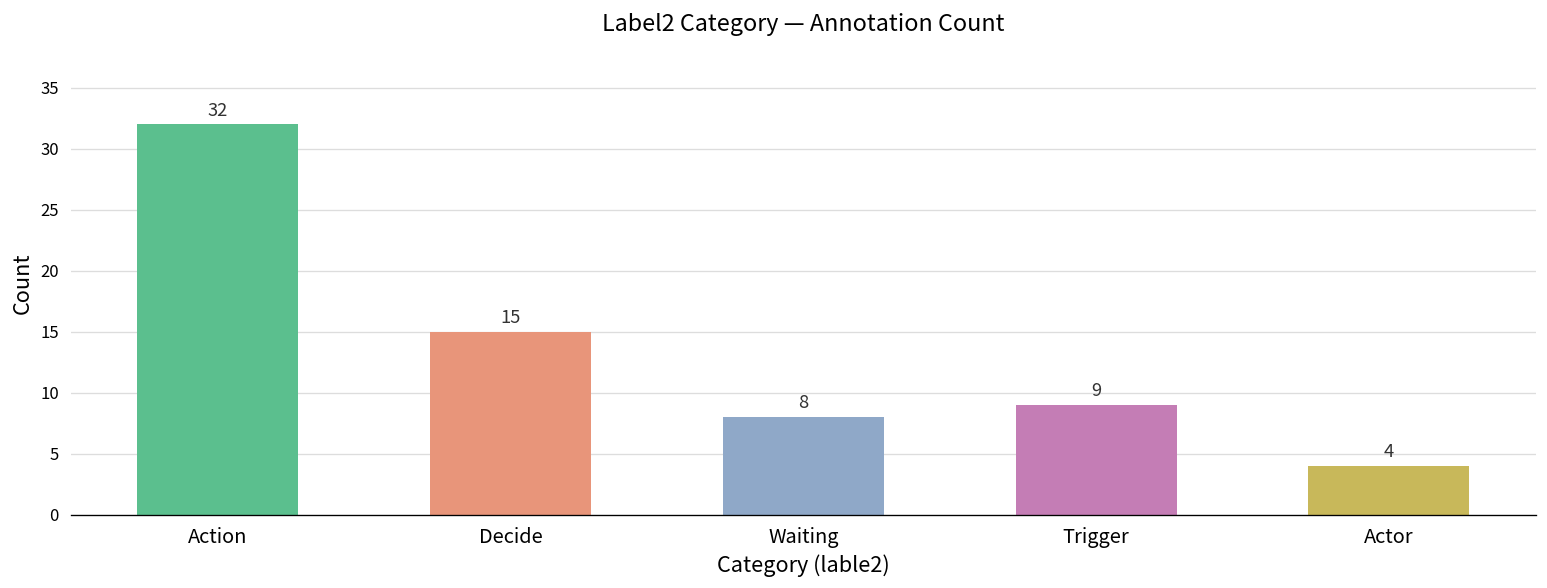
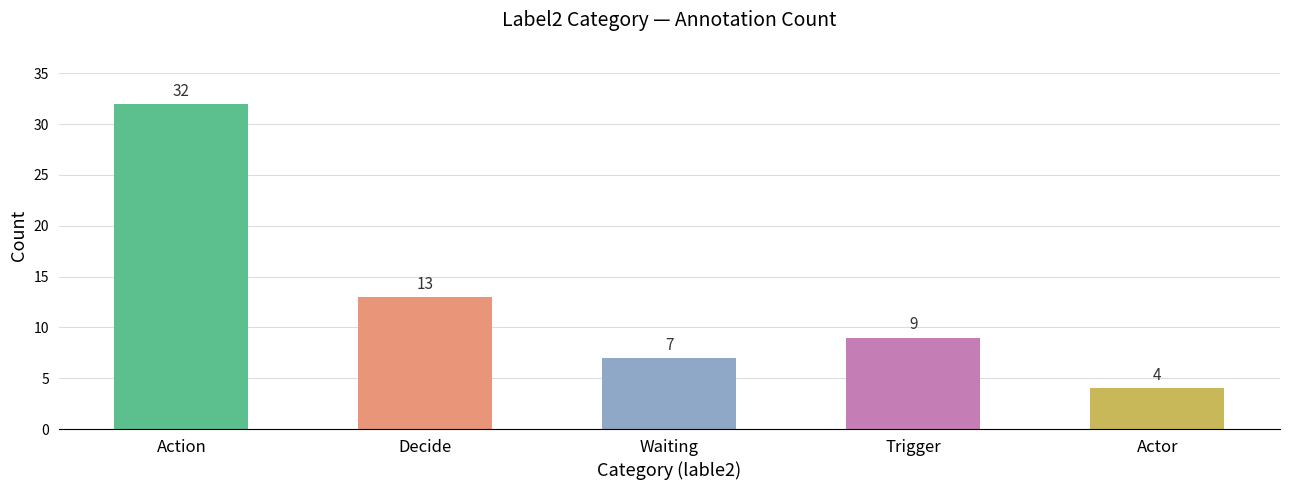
  {
    "Action": 32,
-   "Decide": 15,
-   "Waiting": 8,
+   "Decide": 13,
+   "Waiting": 7,
    "Trigger": 9,
    "Actor": 4
  }
